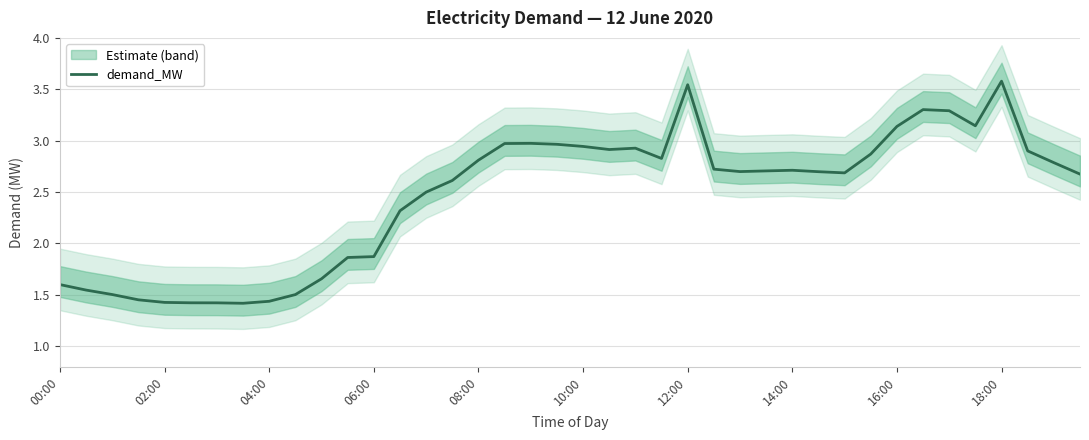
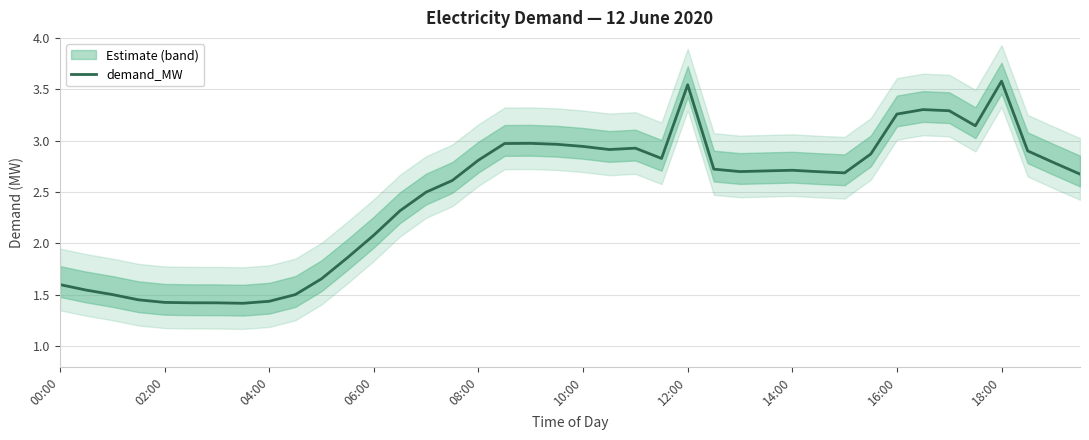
  {
    "demand_MW": {
      "00:00": 1.60,
      "02:00": 1.42,
      "04:00": 1.44,
-     "06:00": 1.87,
+     "06:00": 2.08,
      "08:00": 2.81,
      "10:00": 2.94,
      "12:00": 3.54,
      "14:00": 2.71,
-     "16:00": 3.14,
+     "16:00": 3.26,
      "18:00": 3.58
    }
  }
